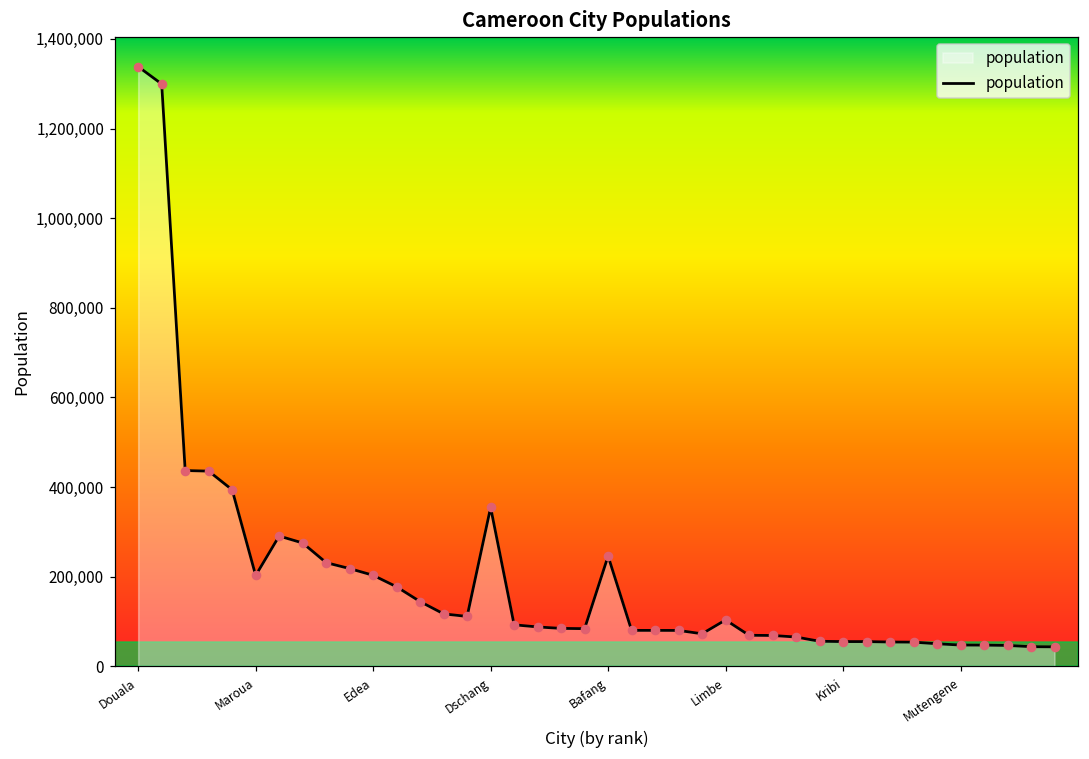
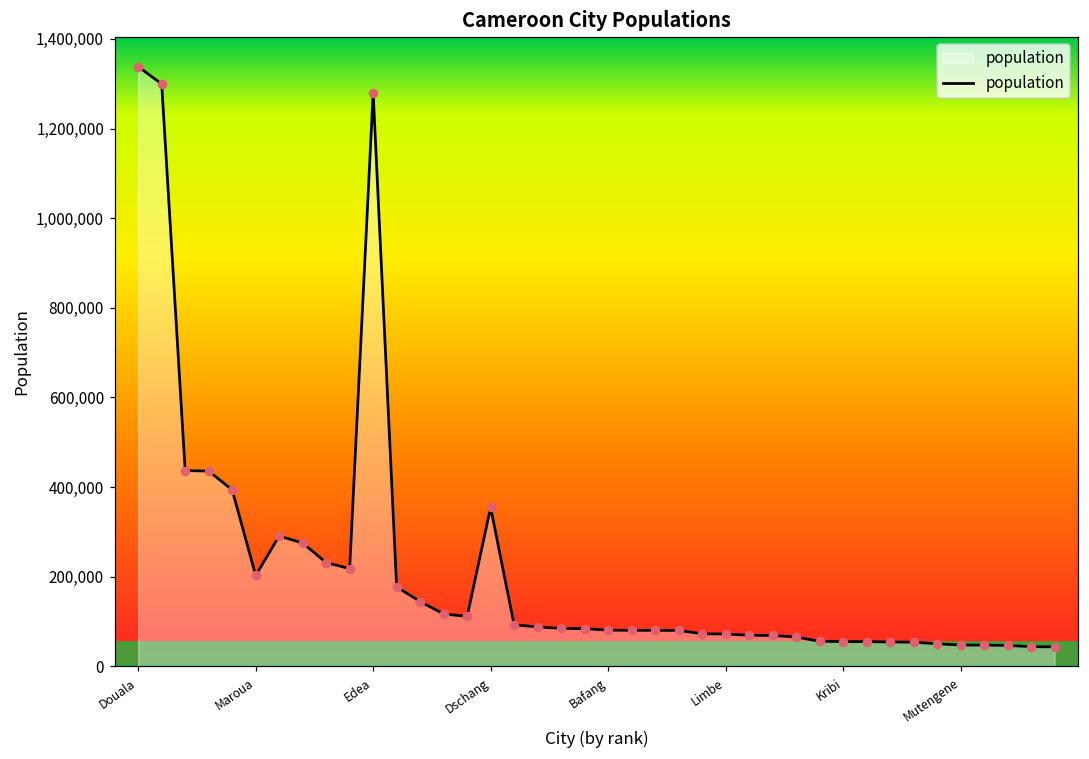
  {
    "Douala": "1,340,000",
    "Maroua": "200,000",
-   "Edea": "200,000",
+   "Edea": "1,280,000",
    "Dschang": "350,000",
-   "Bafang": "250,000",
-   "Limbe": "100,000",
+   "Bafang": "80,000",
+   "Limbe": "70,000",
    "Kribi": "60,000"
  }
